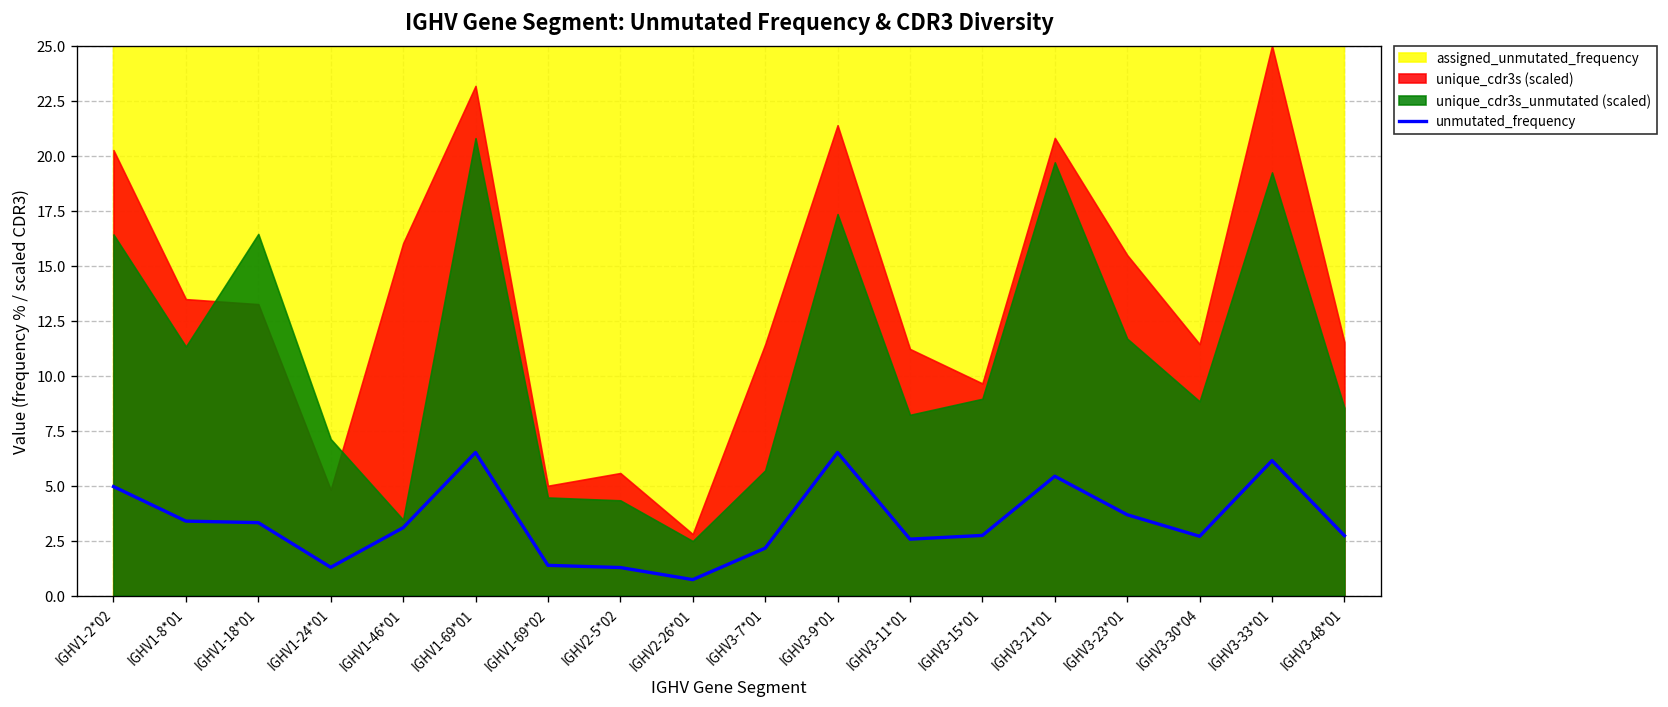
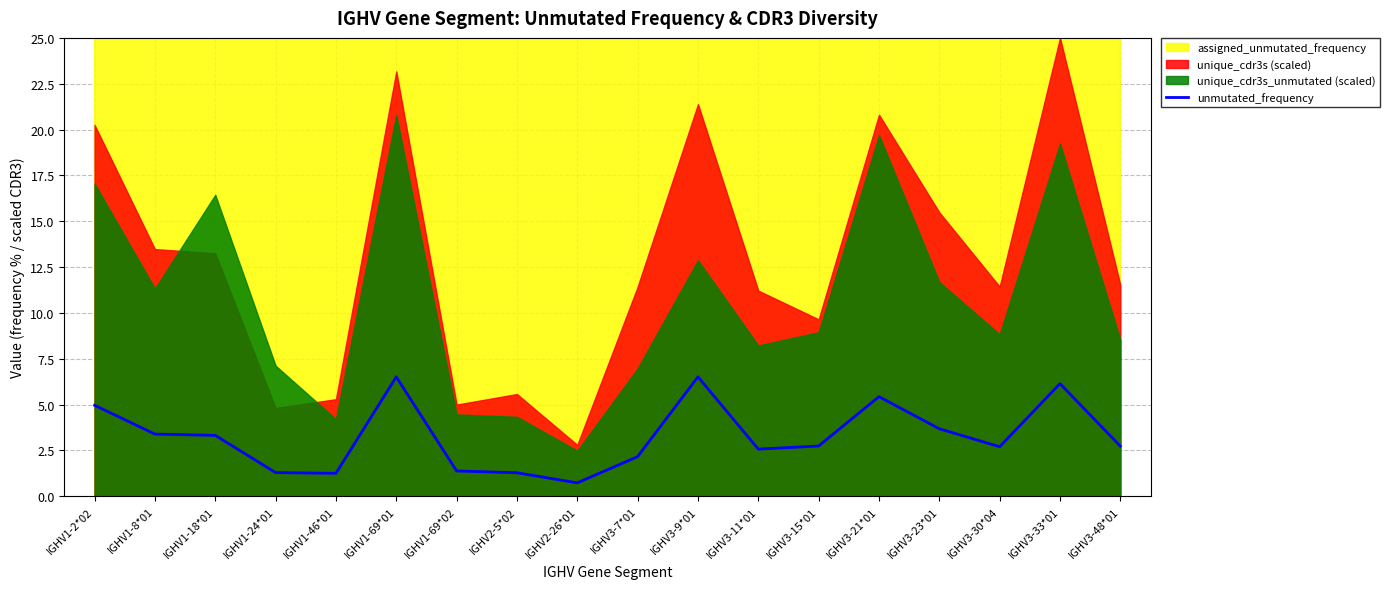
  {
    "unmutated_frequency": {
      "IGHV1-2*02": 5.0,
      "IGHV1-8*01": 3.4,
      "IGHV1-18*01": 3.3,
      "IGHV1-24*01": 1.3,
-     "IGHV1-46*01": 3.1,
+     "IGHV1-46*01": 1.3,
      "IGHV1-69*01": 6.5,
      "IGHV1-69*02": 1.4,
      "IGHV2-5*02": 1.3,
      "IGHV2-26*01": 0.7,
      "IGHV3-7*01": 2.2,
      "IGHV3-9*01": 6.5,
      "IGHV3-11*01": 2.6,
      "IGHV3-15*01": 2.7,
      "IGHV3-21*01": 5.4,
      "IGHV3-23*01": 3.7,
      "IGHV3-30*04": 2.7,
      "IGHV3-33*01": 6.1,
      "IGHV3-48*01": 2.7
    },
    "unique_cdr3s (scaled)": {
      "IGHV1-2*02": 20.3,
      "IGHV1-8*01": 13.5,
      "IGHV1-18*01": 13.3,
      "IGHV1-24*01": 4.8,
-     "IGHV1-46*01": 16.0,
+     "IGHV1-46*01": 5.3,
      "IGHV1-69*01": 23.2,
      "IGHV1-69*02": 5.0,
      "IGHV2-5*02": 5.6,
      "IGHV2-26*01": 2.8,
      "IGHV3-7*01": 11.4,
      "IGHV3-9*01": 21.4,
      "IGHV3-11*01": 11.2,
      "IGHV3-15*01": 9.6,
      "IGHV3-21*01": 20.8,
      "IGHV3-23*01": 15.5,
      "IGHV3-30*04": 11.4,
      "IGHV3-33*01": 25.0,
      "IGHV3-48*01": 11.5
    },
    "unique_cdr3s_unmutated (scaled)": {
-     "IGHV1-2*02": 16.4,
+     "IGHV1-2*02": 17.1,
      "IGHV1-8*01": 11.3,
      "IGHV1-18*01": 16.4,
      "IGHV1-24*01": 7.1,
-     "IGHV1-46*01": 3.5,
+     "IGHV1-46*01": 4.2,
      "IGHV1-69*01": 20.8,
      "IGHV1-69*02": 4.5,
      "IGHV2-5*02": 4.3,
      "IGHV2-26*01": 2.5,
-     "IGHV3-7*01": 5.7,
-     "IGHV3-9*01": 17.3,
+     "IGHV3-7*01": 7.0,
+     "IGHV3-9*01": 12.9,
      "IGHV3-11*01": 8.2,
      "IGHV3-15*01": 9.0,
      "IGHV3-21*01": 19.7,
      "IGHV3-23*01": 11.7,
      "IGHV3-30*04": 8.8,
      "IGHV3-33*01": 19.2,
      "IGHV3-48*01": 8.5
    }
  }
